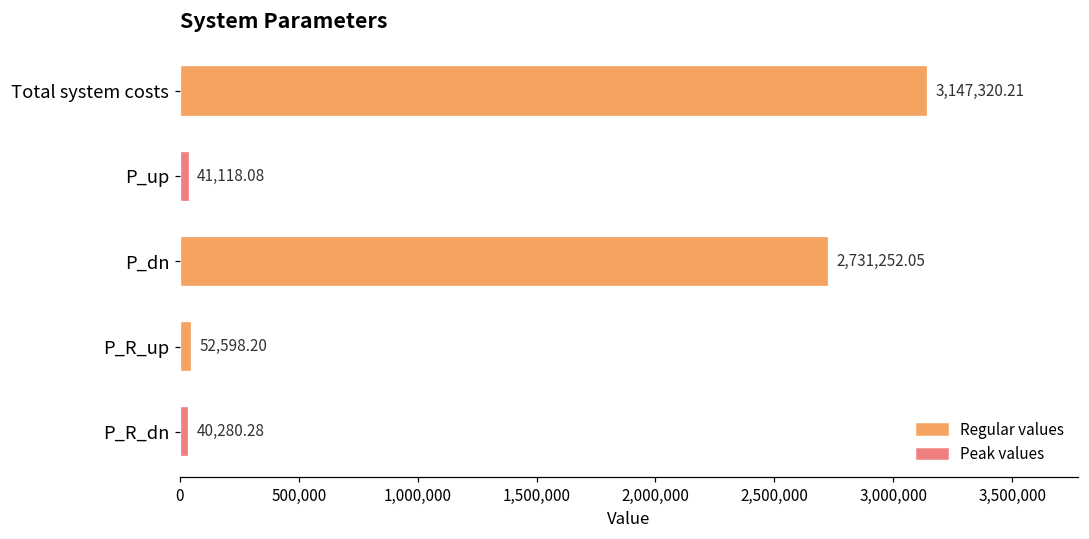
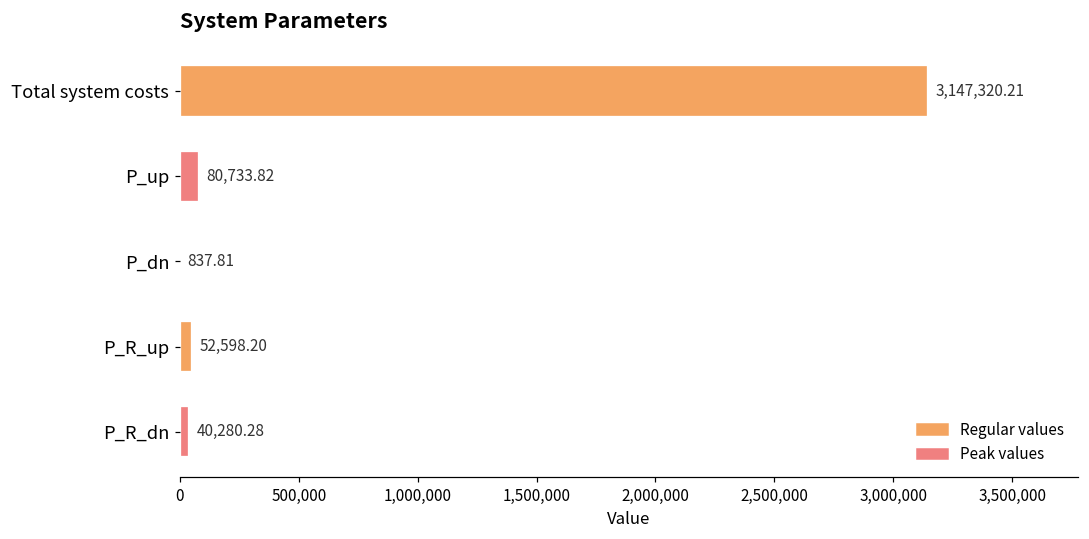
  {
    "Total system costs": "3,147,320.21",
-   "P_up": "41,118.08",
-   "P_dn": "2,731,252.05",
+   "P_up": "80,733.82",
+   "P_dn": "837.81",
    "P_R_up": "52,598.20",
    "P_R_dn": "40,280.28"
  }
